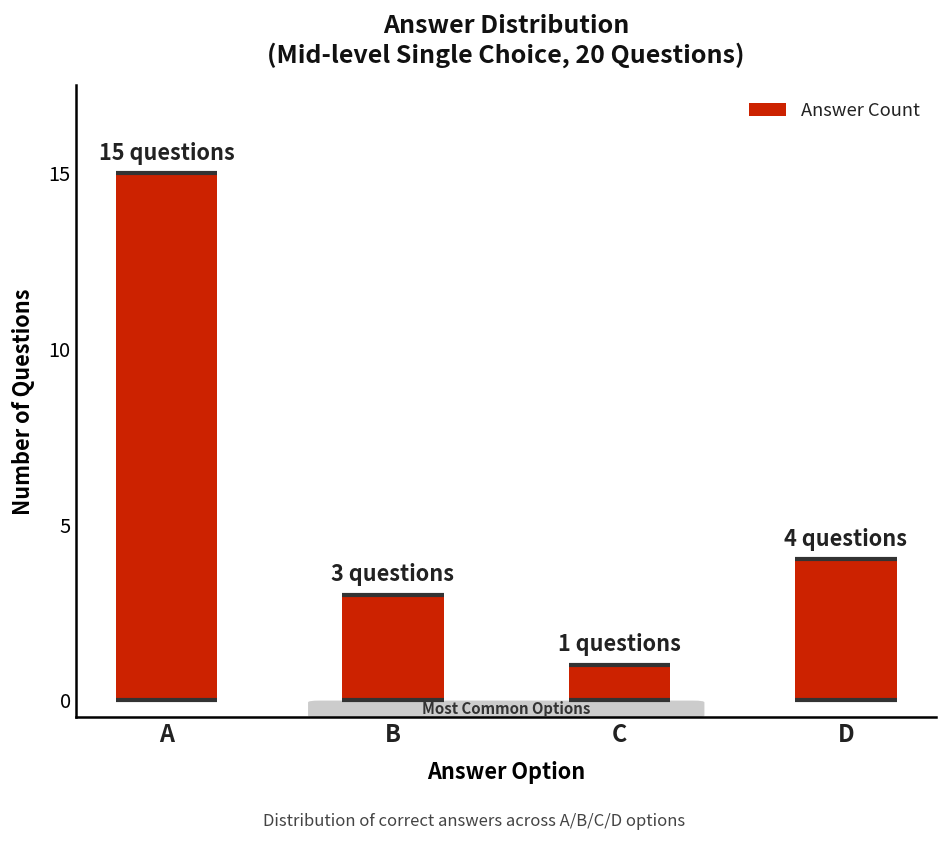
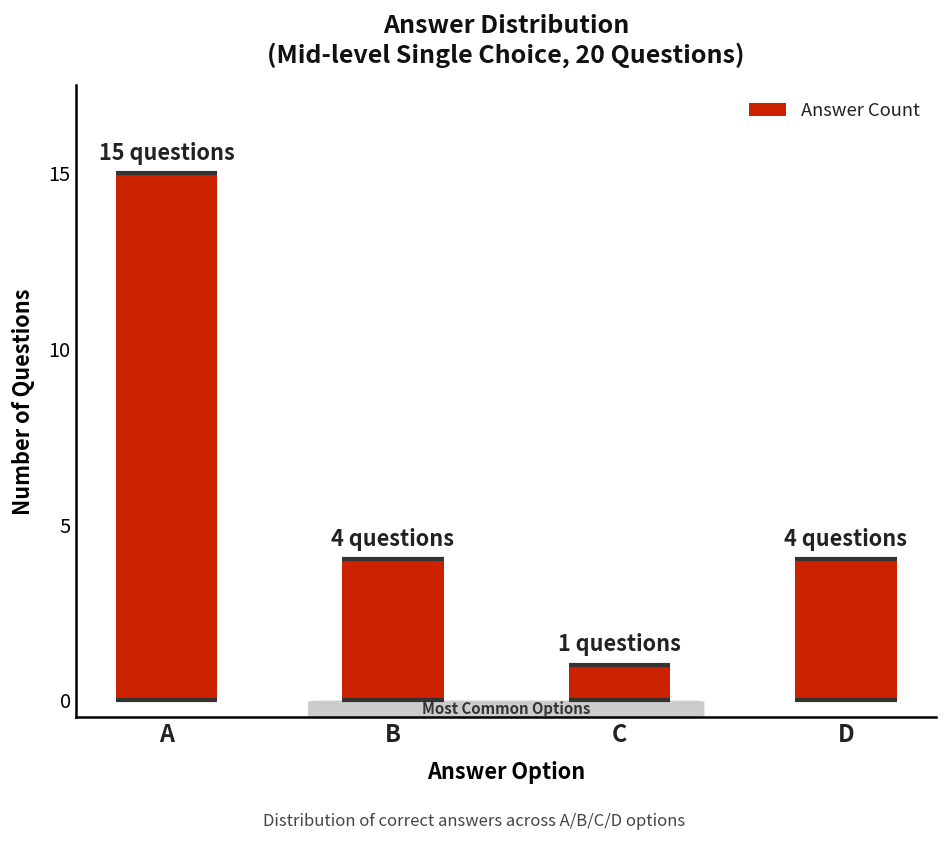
  {
    "A": 15,
-   "B": 3,
+   "B": 4,
    "C": 1,
    "D": 4
  }
